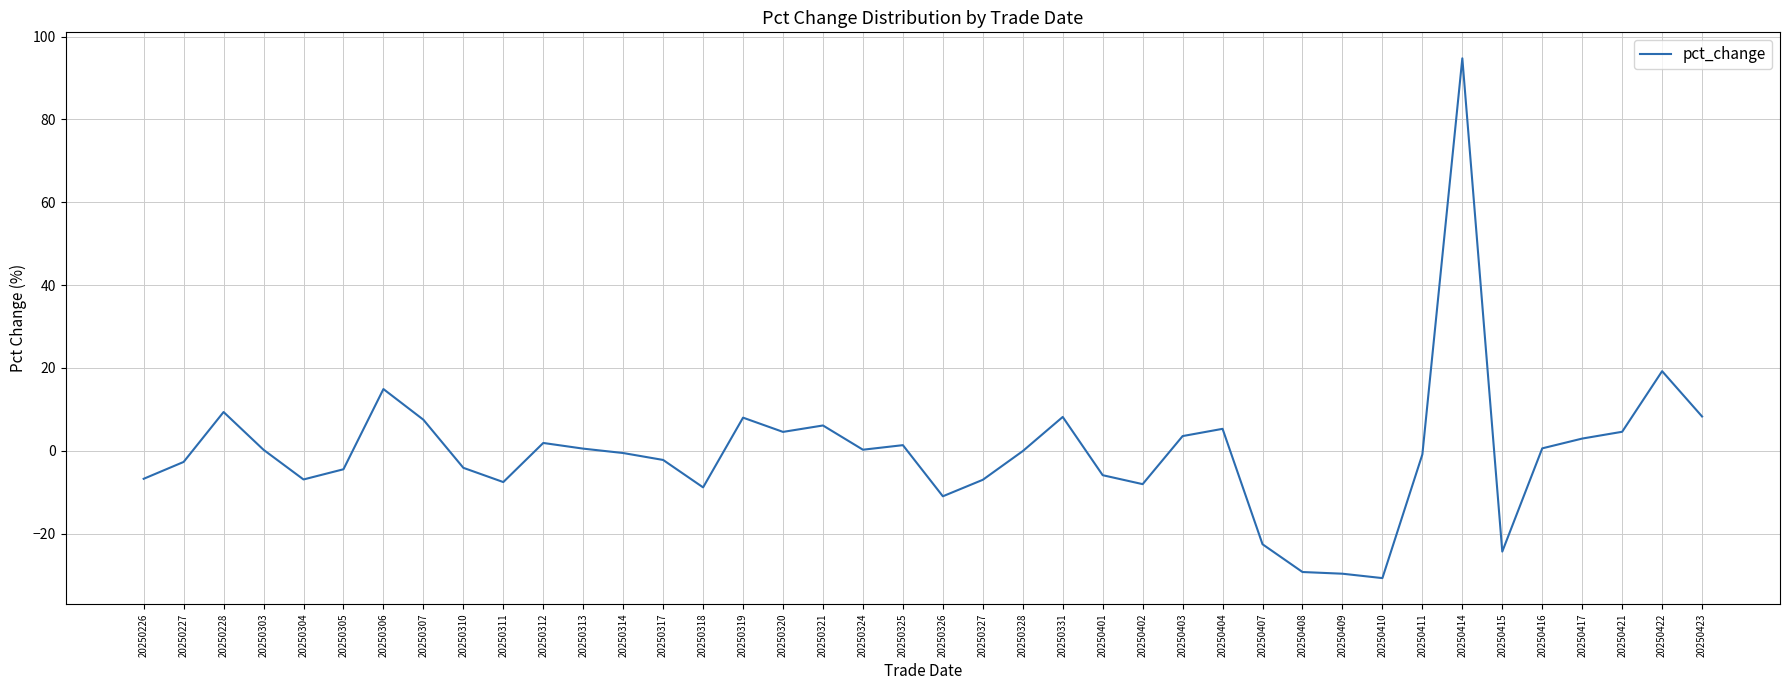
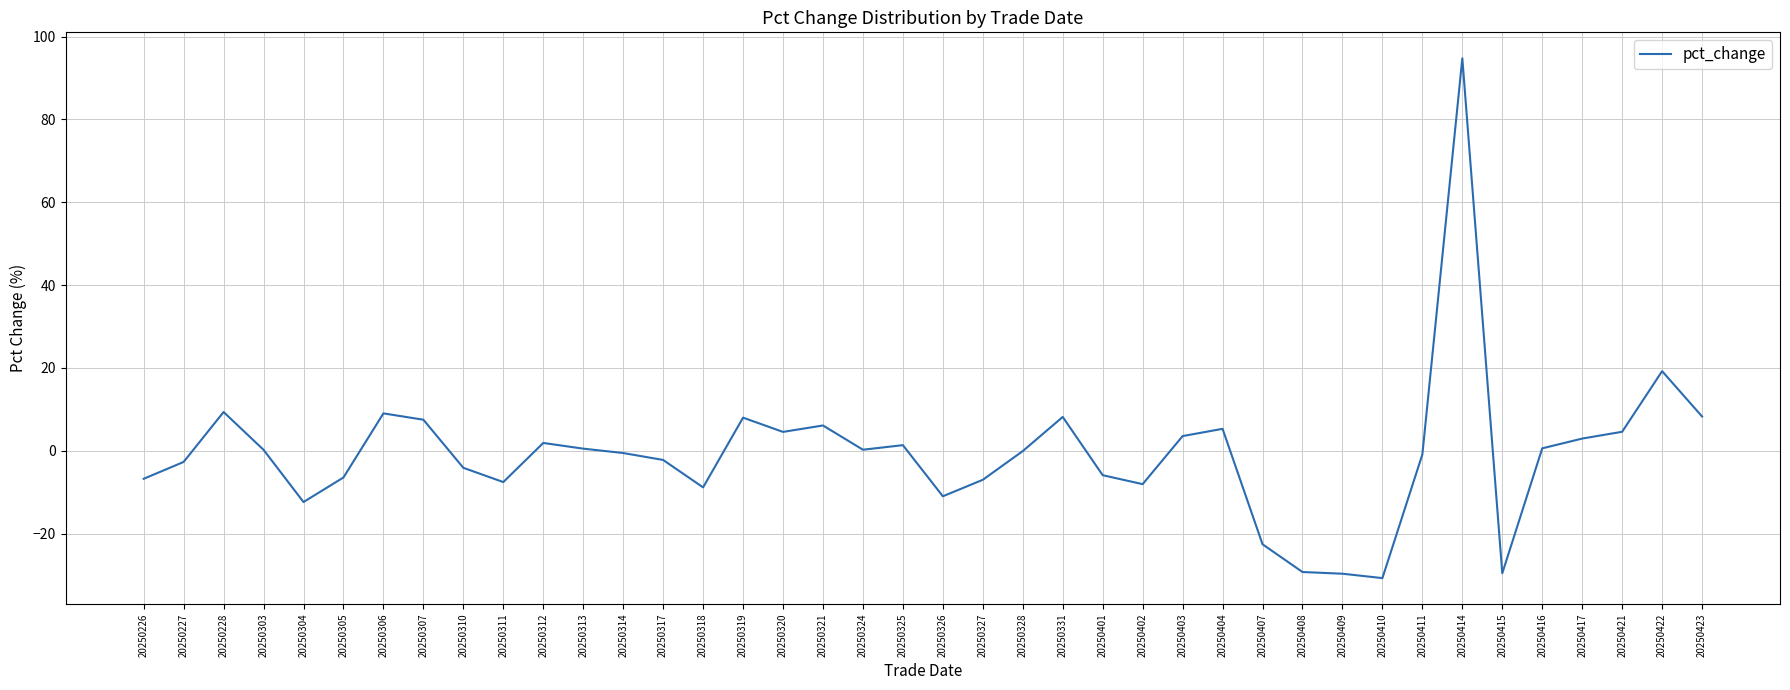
  {
    "20250226": -7,
    "20250227": -3,
    "20250228": 9,
    "20250303": 0,
-   "20250304": -7,
-   "20250305": -4,
-   "20250306": 15,
+   "20250304": -12,
+   "20250305": -6,
+   "20250306": 9,
    "20250307": 8,
    "20250310": -4,
    "20250311": -8,
    "20250312": 2,
    "20250313": 1,
    "20250314": -1,
    "20250317": -2,
    "20250318": -9,
    "20250319": 8,
    "20250320": 5,
    "20250321": 6,
    "20250324": 0,
    "20250325": 1,
    "20250326": -11,
    "20250327": -7,
    "20250328": 0,
    "20250331": 8,
    "20250401": -6,
    "20250402": -8,
    "20250403": 4,
    "20250404": 5,
    "20250407": -23,
    "20250408": -29,
    "20250409": -30,
    "20250410": -31,
    "20250411": -1,
    "20250414": 95,
-   "20250415": -24,
+   "20250415": -30,
    "20250416": 1,
    "20250417": 3,
    "20250421": 5,
    "20250422": 19,
    "20250423": 8
  }
